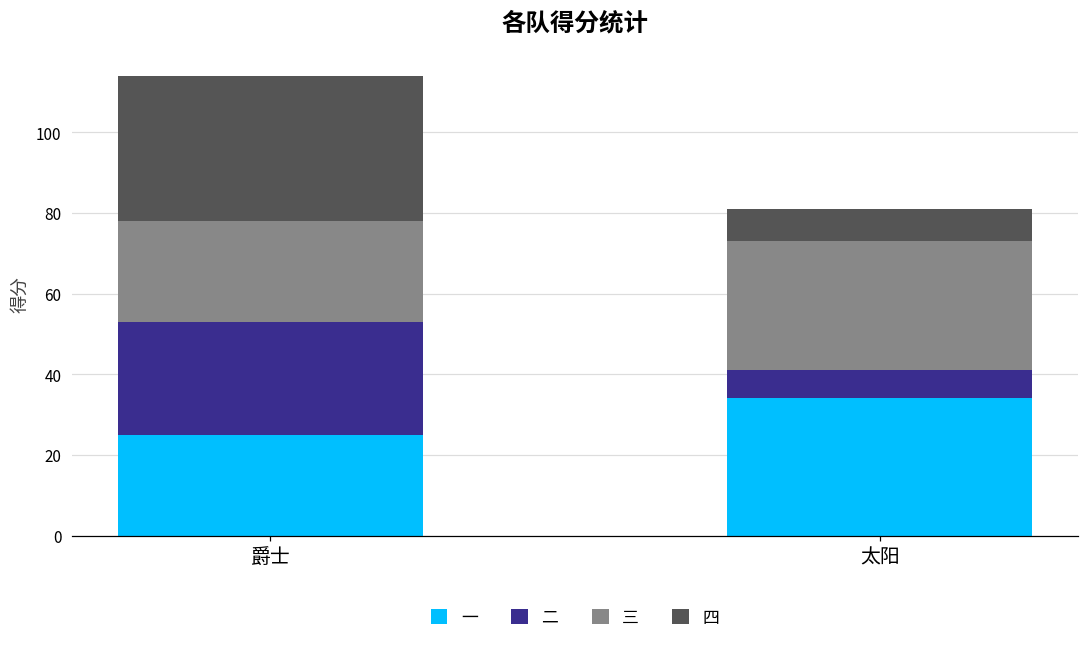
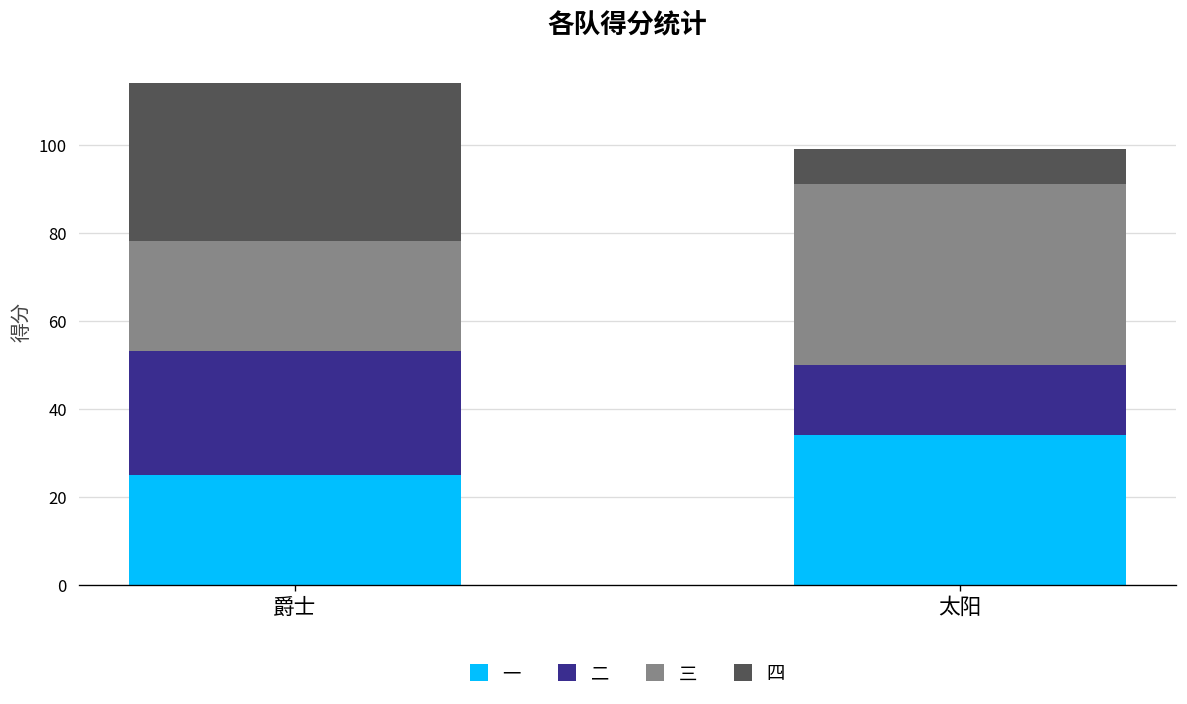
  {
    "一": {
      "爵士": 25,
      "太阳": 34
    },
    "二": {
      "爵士": 28,
-     "太阳": 7
+     "太阳": 16
    },
    "三": {
      "爵士": 25,
-     "太阳": 32
+     "太阳": 41
    },
    "四": {
      "爵士": 36,
      "太阳": 8
    }
  }
